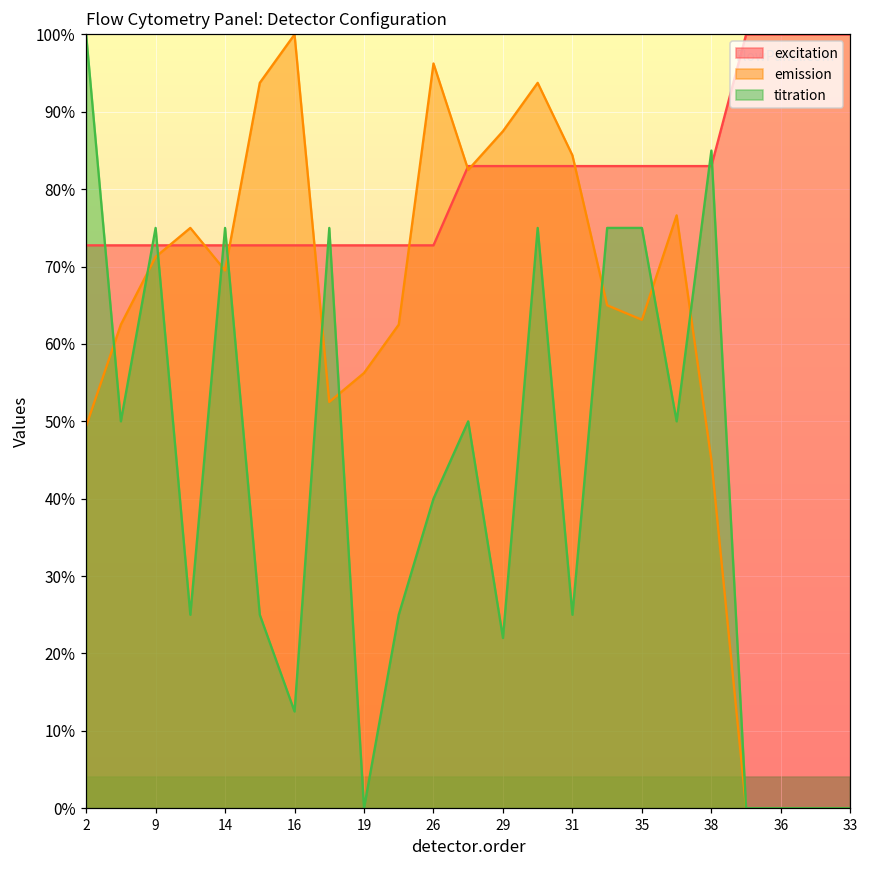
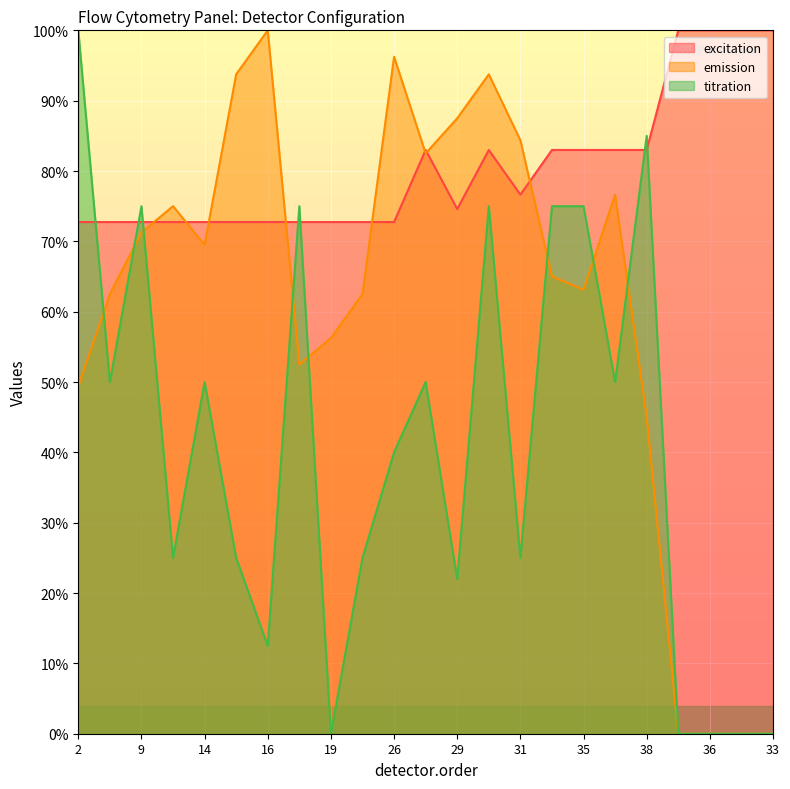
  {
    "excitation": {
      "2": "73%",
      "14": "73%",
      "16": "73%",
      "26": "73%",
-     "29": "83%",
-     "31": "83%",
+     "29": "75%",
+     "31": "77%",
      "35": "83%",
      "38": "83%",
      "36": "100%",
      "33": "100%"
    },
    "emission": {
      "2": "49%",
      "14": "70%",
      "16": "100%",
      "26": "96%",
      "29": "88%",
      "31": "84%",
      "35": "63%",
      "38": "45%"
    },
    "titration": {
      "2": "100%",
-     "14": "75%",
+     "14": "50%",
      "16": "13%",
      "26": "40%",
      "29": "22%",
      "31": "25%",
      "35": "75%",
      "38": "85%"
    }
  }
